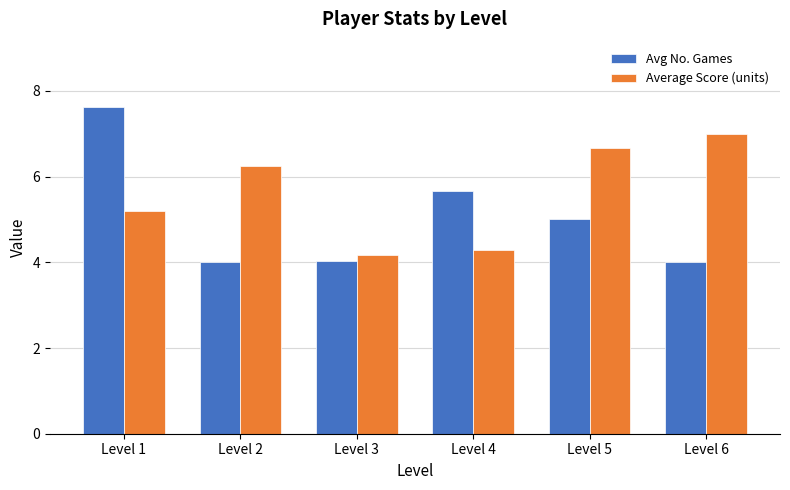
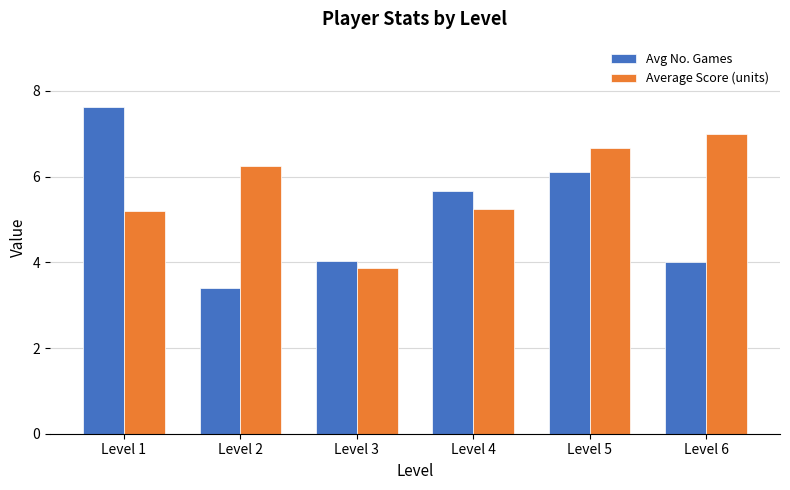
  {
    "Avg No. Games": {
      "Level 1": 7.6,
-     "Level 2": 4.0,
+     "Level 2": 3.4,
      "Level 3": 4.0,
      "Level 4": 5.7,
-     "Level 5": 5.0,
+     "Level 5": 6.1,
      "Level 6": 4.0
    },
    "Average Score (units)": {
      "Level 1": 5.2,
      "Level 2": 6.2,
-     "Level 3": 4.2,
-     "Level 4": 4.3,
+     "Level 3": 3.9,
+     "Level 4": 5.3,
      "Level 5": 6.7,
      "Level 6": 7.0
    }
  }
